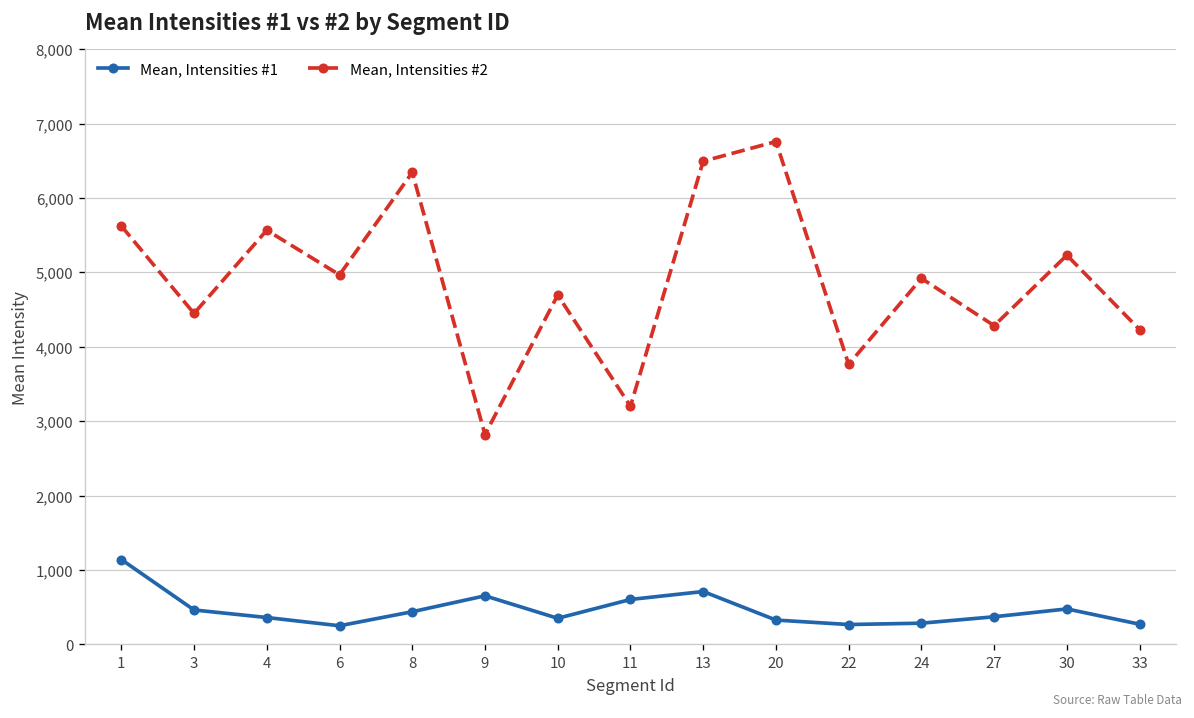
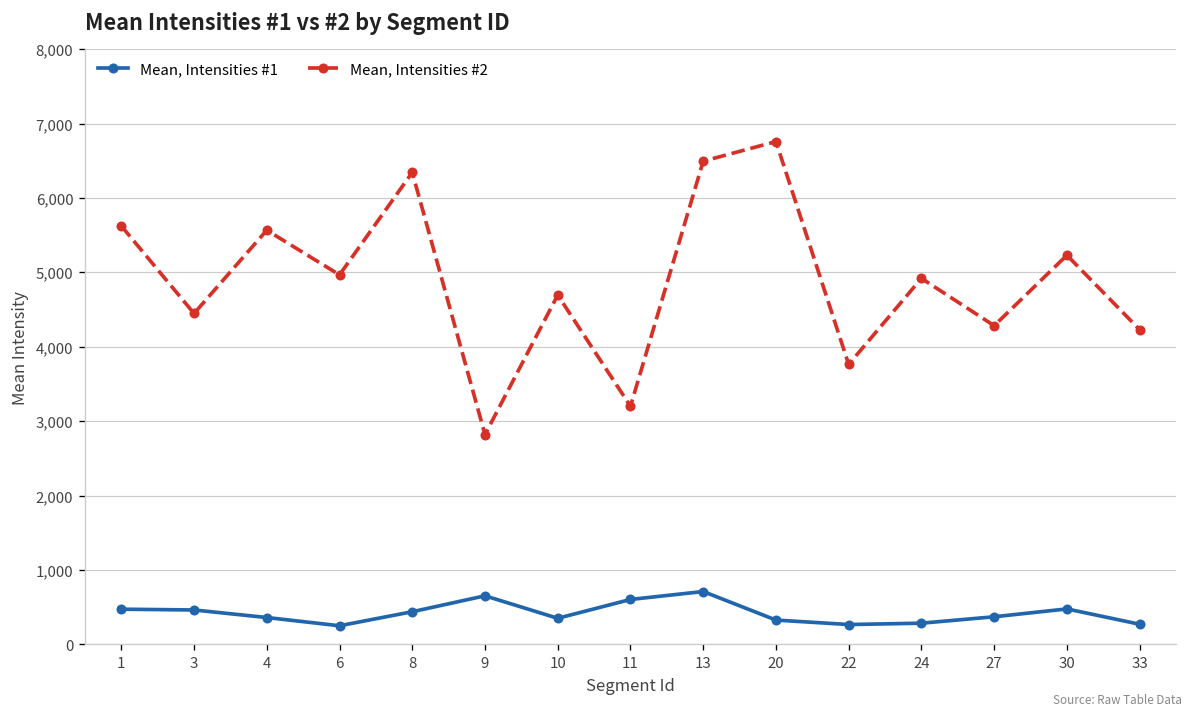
  {
    "Mean, Intensities #1": {
-     "1": "1,100",
+     "1": "500",
      "3": "500",
      "4": "400",
      "6": "300",
      "8": "400",
      "9": "700",
      "10": "400",
      "11": "600",
      "13": "700",
      "20": "300",
      "22": "300",
      "24": "300",
      "27": "400",
      "30": "500",
      "33": "300"
    },
    "Mean, Intensities #2": {
      "1": "5,600",
      "3": "4,400",
      "4": "5,600",
      "6": "5,000",
      "8": "6,300",
      "9": "2,800",
      "10": "4,700",
      "11": "3,200",
      "13": "6,500",
      "20": "6,800",
      "22": "3,800",
      "24": "4,900",
      "27": "4,300",
      "30": "5,200",
      "33": "4,200"
    }
  }
